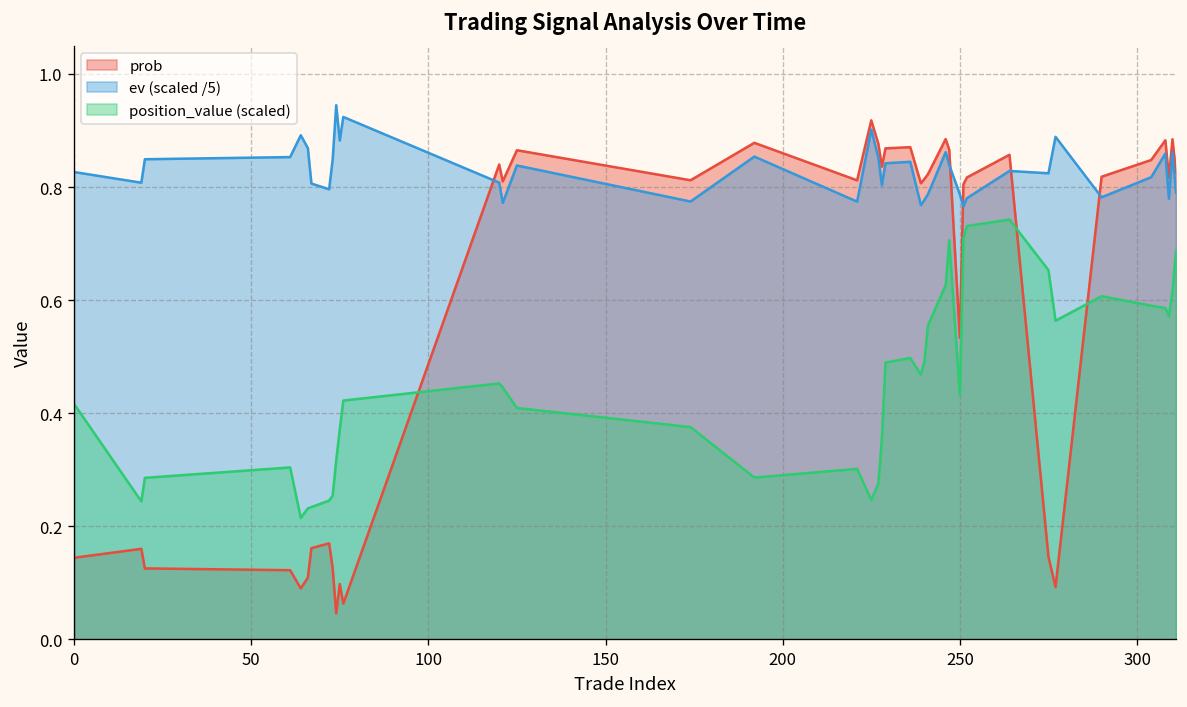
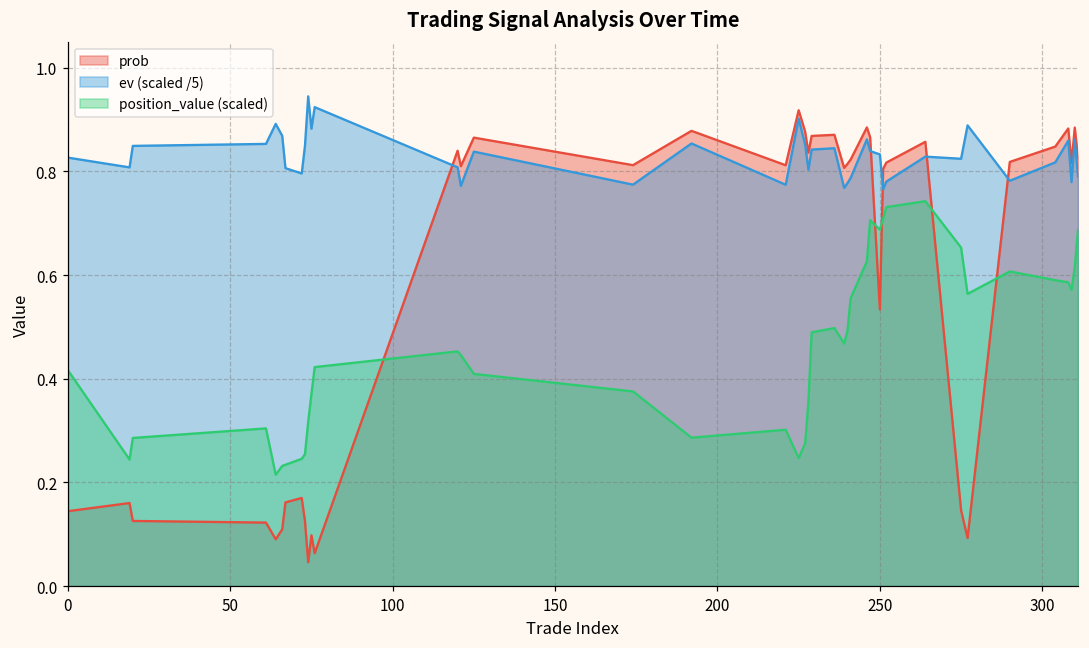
  {
    "prob": {
      "0": 0.14,
      "250": 0.53
    },
    "ev (scaled /5)": {
      "0": 0.83,
-     "250": 0.79
+     "250": 0.83
    },
    "position_value (scaled)": {
      "0": 0.42,
-     "250": 0.43
+     "250": 0.69
    }
  }
